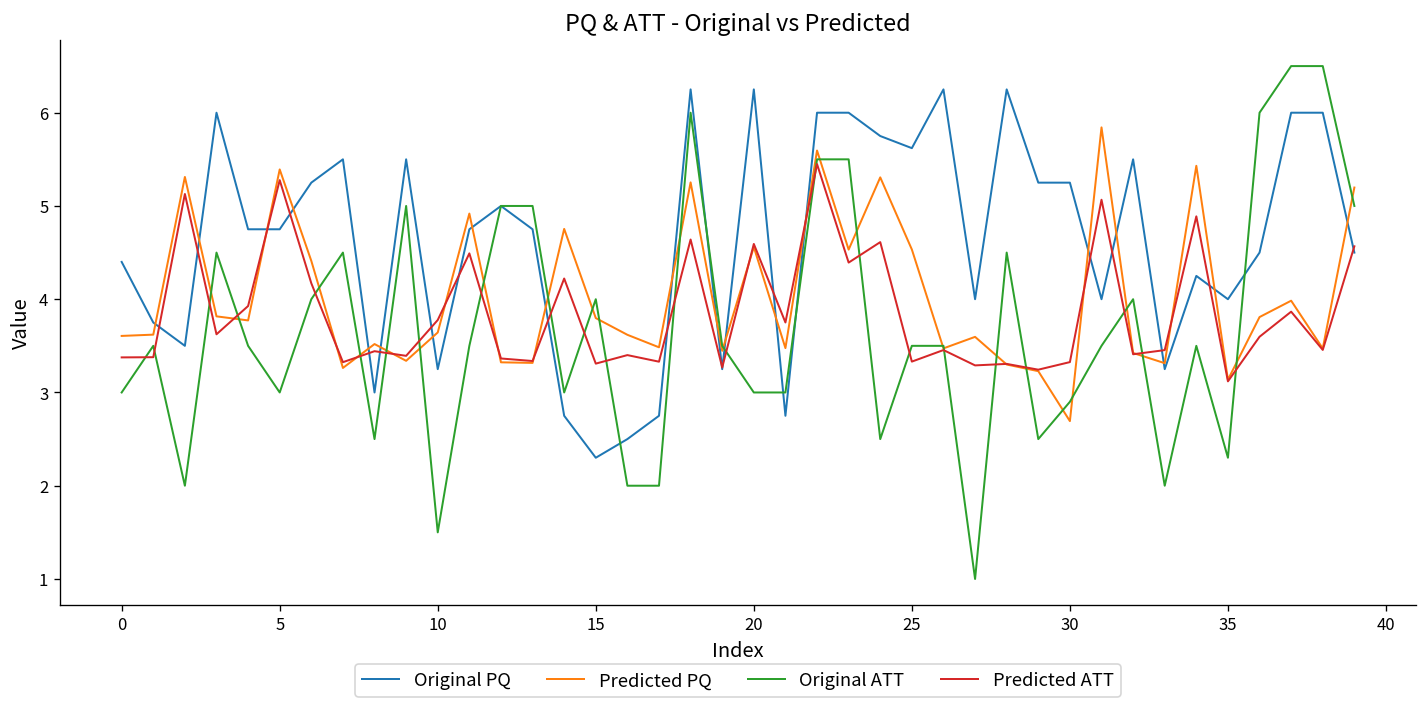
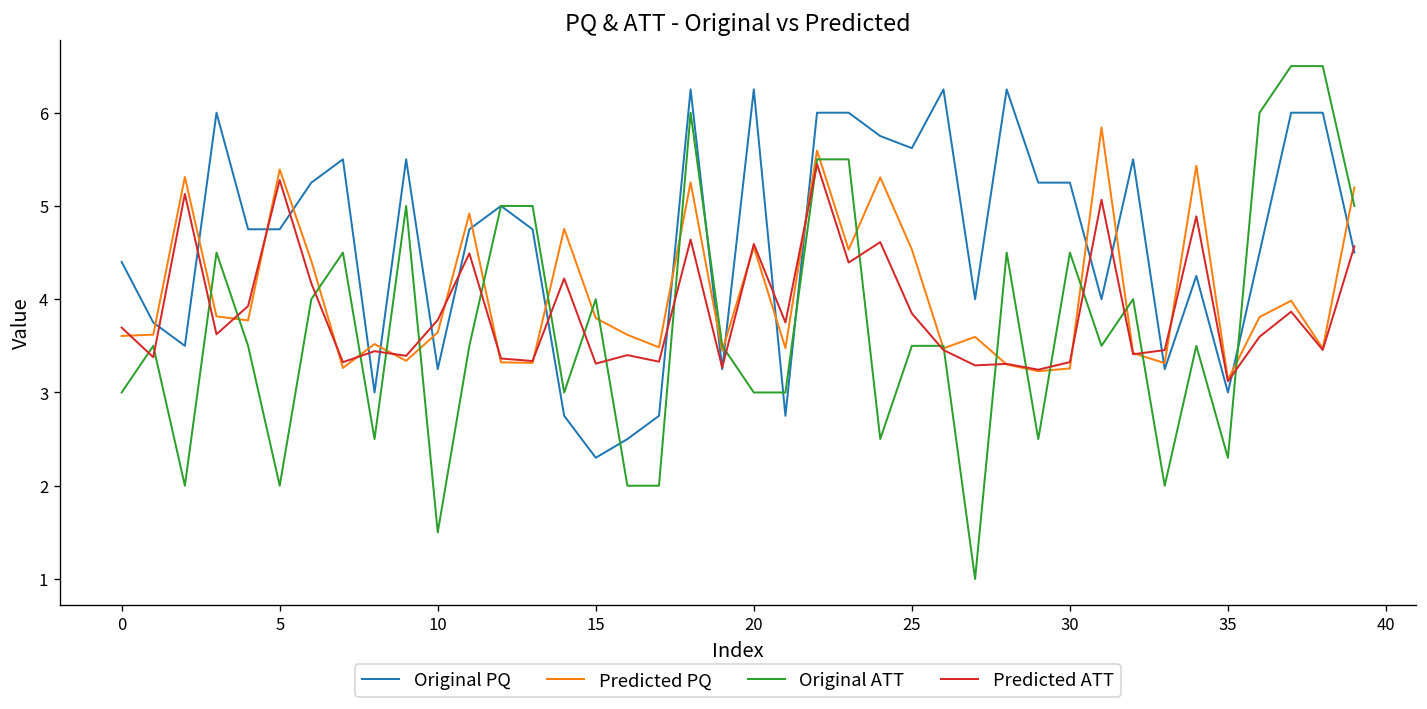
  {
    "Original PQ": {
      "0": 4.4,
      "5": 4.8,
      "10": 3.3,
      "15": 2.3,
      "20": 6.3,
      "25": 5.6,
      "30": 5.3,
-     "35": 4
+     "35": 3
    },
    "Predicted PQ": {
      "0": 3.6,
      "5": 5.4,
      "10": 3.6,
      "15": 3.8,
      "20": 4.6,
      "25": 4.5,
-     "30": 2.7
+     "30": 3.3
    },
    "Original ATT": {
      "0": 3.0,
-     "5": 3,
+     "5": 2,
      "10": 1.5,
      "15": 4.0,
      "20": 3.0,
      "25": 3.5,
-     "30": 2.9,
+     "30": 4.5,
      "35": 2.3
    },
    "Predicted ATT": {
-     "0": 3.4,
+     "0": 3.7,
      "5": 5.3,
      "10": 3.8,
      "15": 3.3,
      "20": 4.6,
-     "25": 3.3,
+     "25": 3.8,
      "30": 3.3
    }
  }
